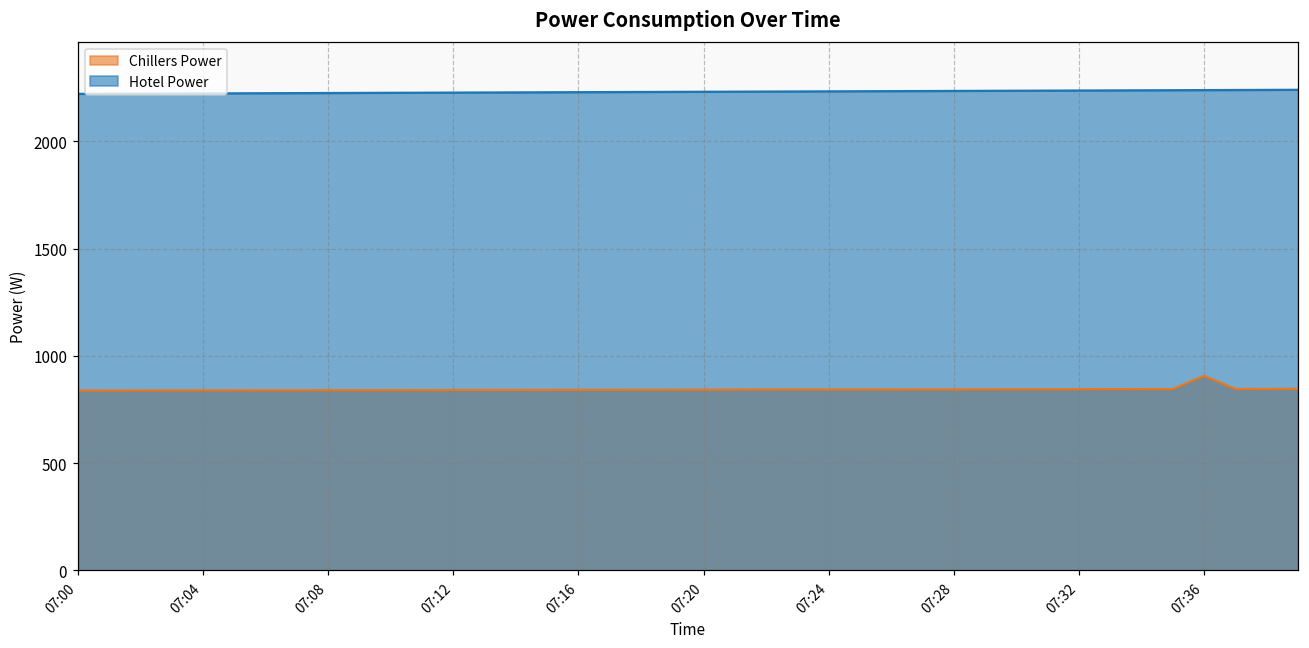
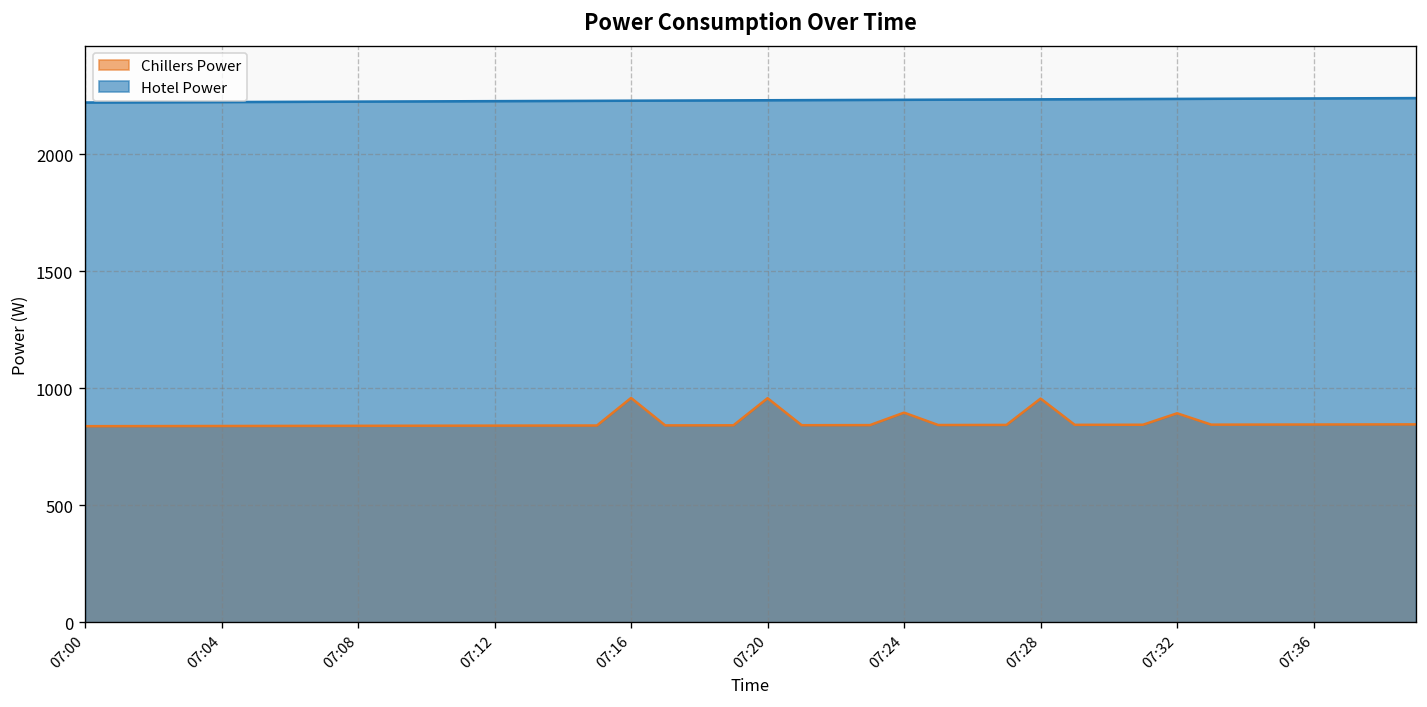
  {
    "Chillers Power": {
      "07:00": 840,
      "07:04": 840,
      "07:08": 840,
      "07:12": 840,
-     "07:16": 840,
-     "07:20": 840,
-     "07:24": 840,
-     "07:28": 840,
-     "07:32": 840,
-     "07:36": 910
+     "07:16": 960,
+     "07:20": 960,
+     "07:24": 900,
+     "07:28": 960,
+     "07:32": 890,
+     "07:36": 850
    },
    "Hotel Power": {
      "07:00": 2220,
      "07:08": 2220,
      "07:12": 2230,
      "07:16": 2230,
      "07:20": 2230,
      "07:24": 2230,
      "07:28": 2230,
      "07:32": 2240,
      "07:36": 2240
    }
  }
